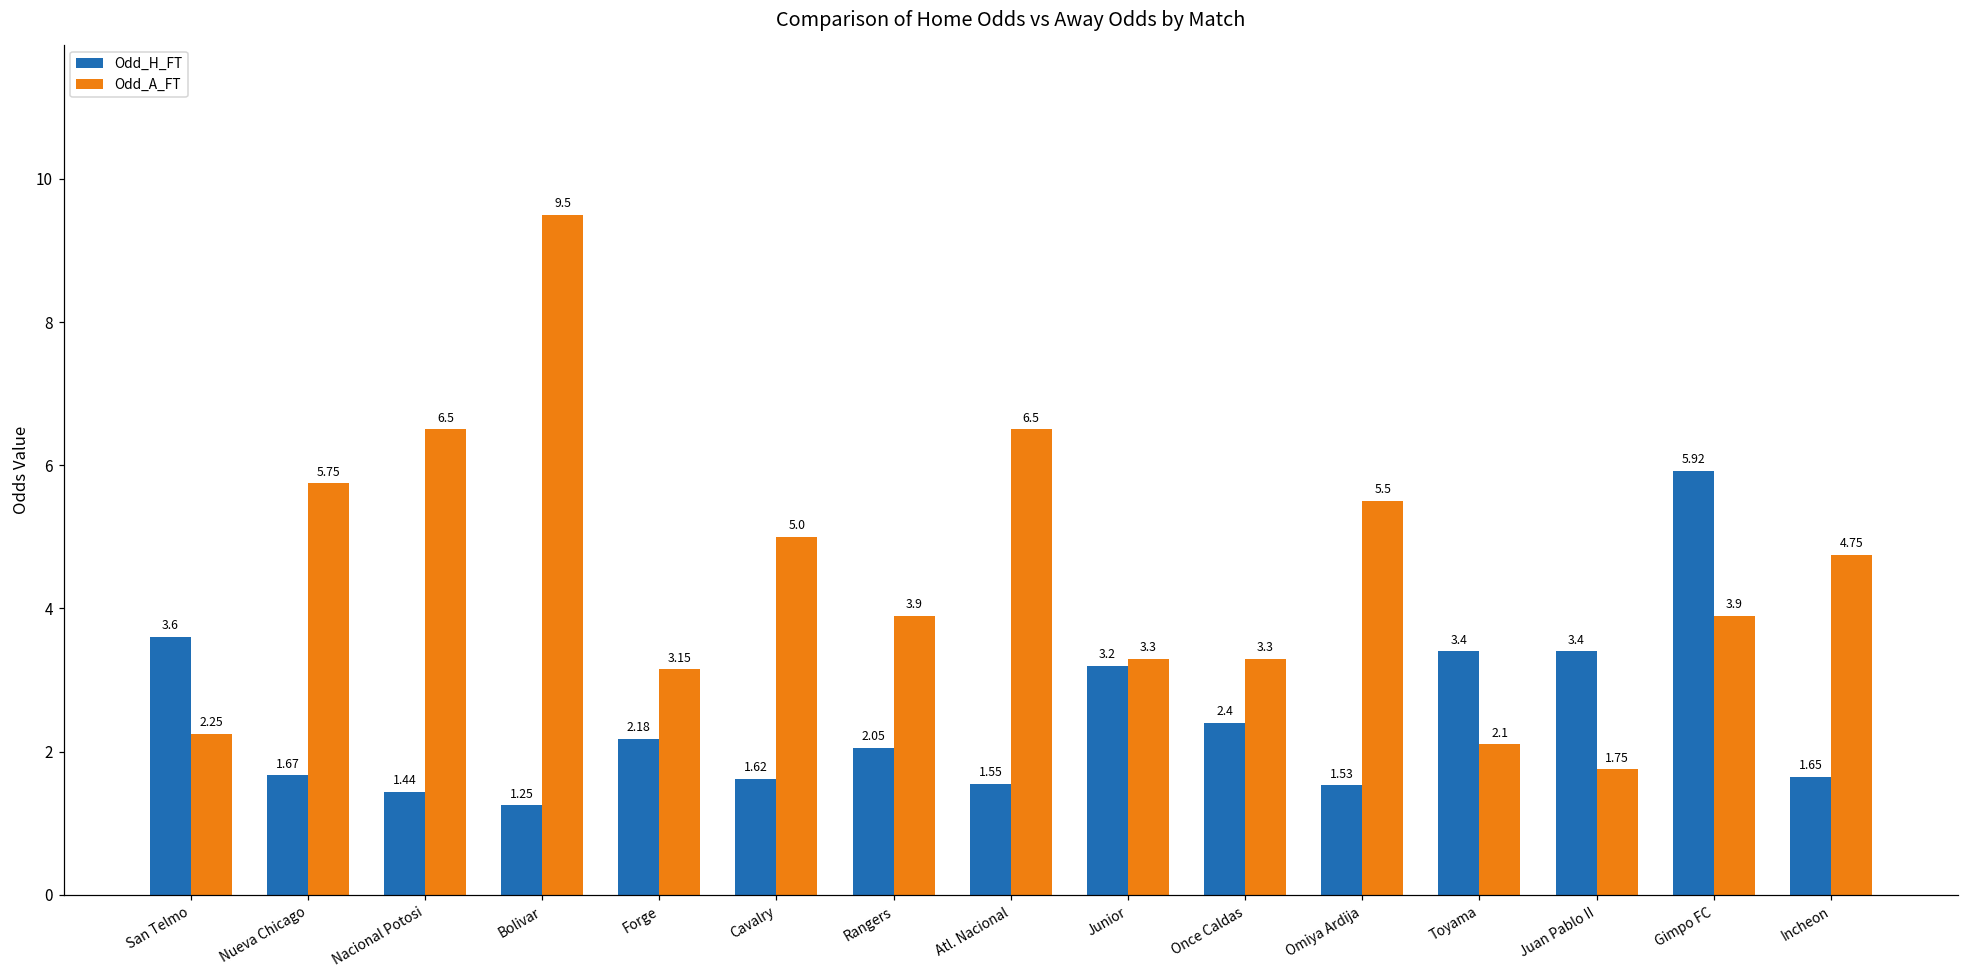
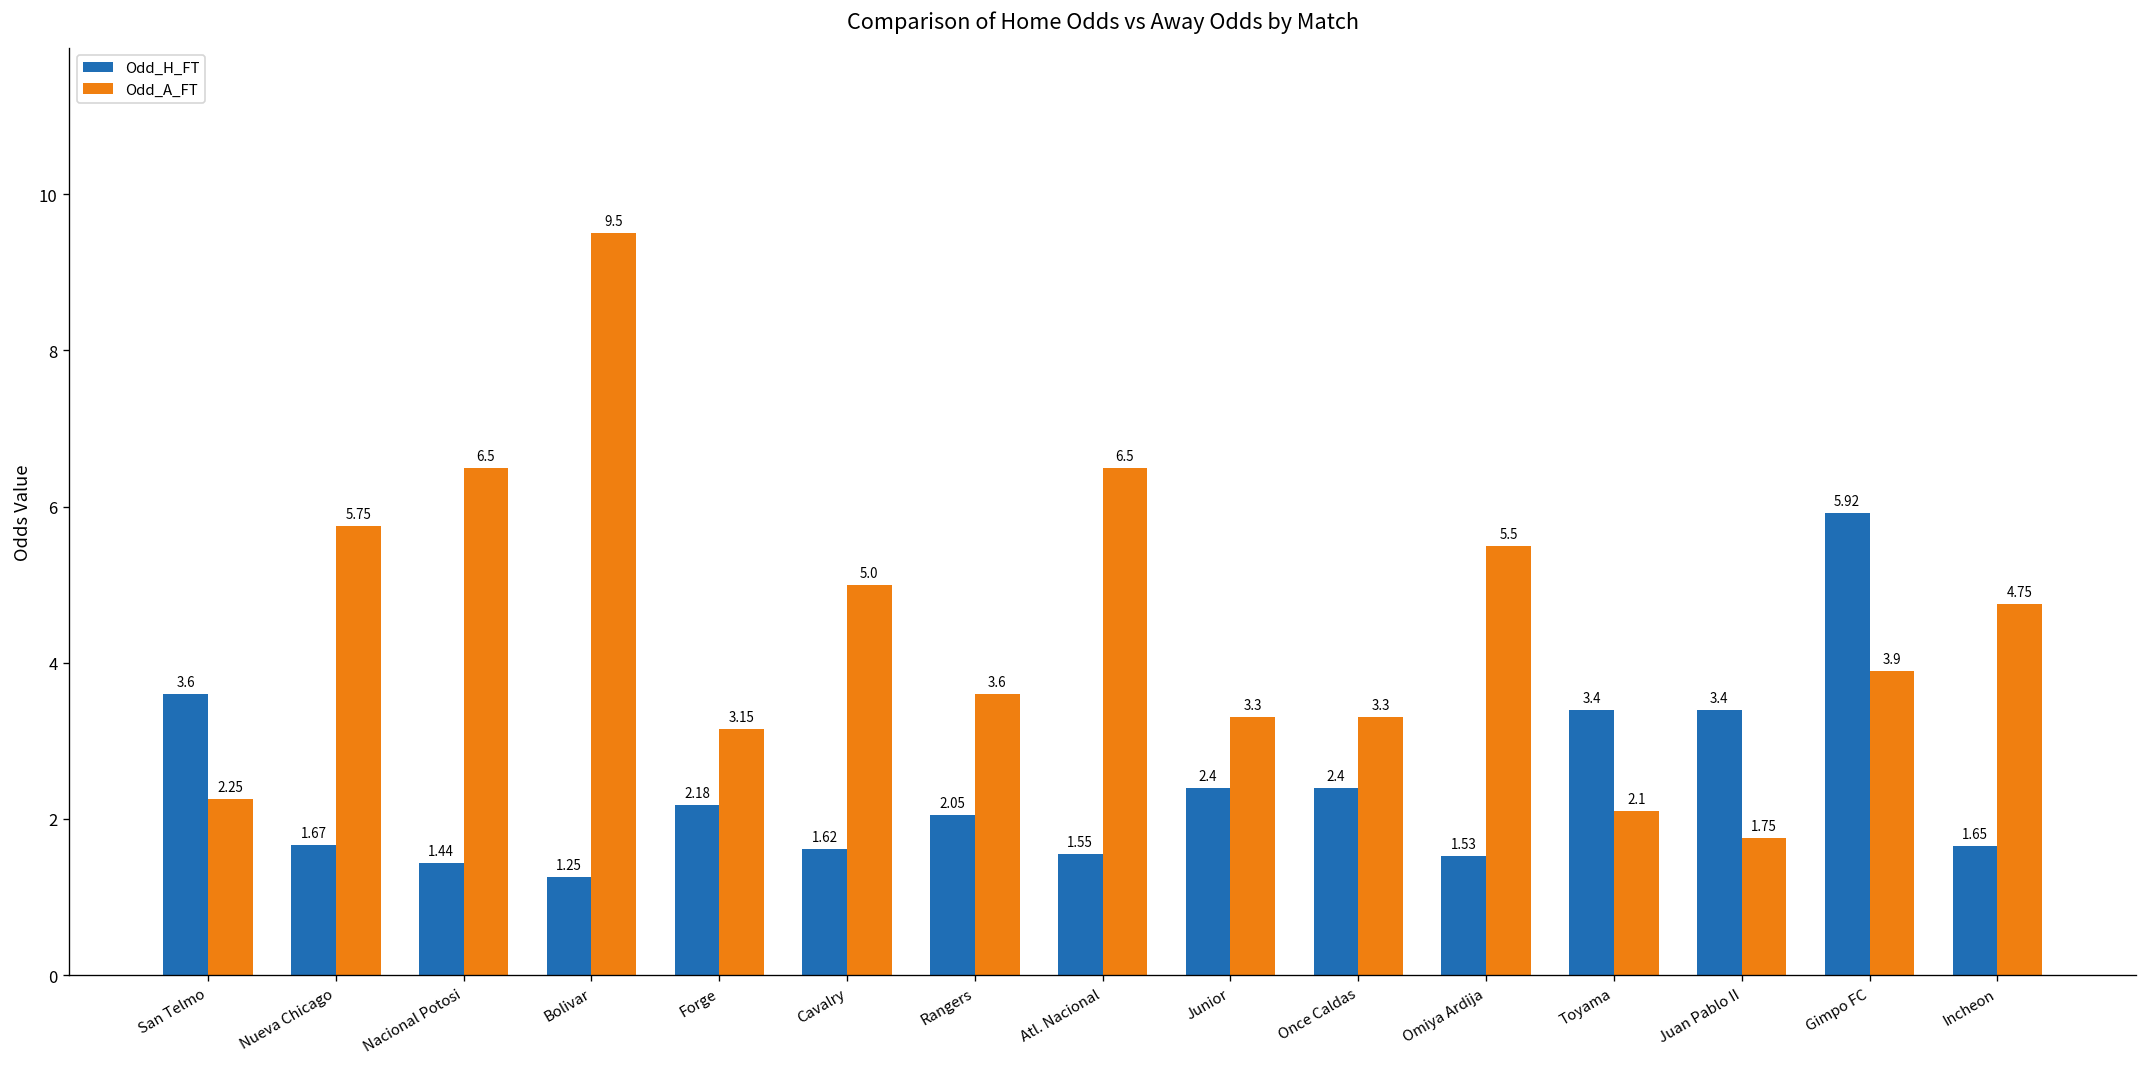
  {
    "Odd_H_FT": {
      "San Telmo": 3.6,
      "Nueva Chicago": 1.67,
      "Nacional Potosi": 1.44,
      "Bolivar": 1.25,
      "Forge": 2.18,
      "Cavalry": 1.62,
      "Rangers": 2.05,
      "Atl. Nacional": 1.55,
-     "Junior": 3.2,
+     "Junior": 2.4,
      "Once Caldas": 2.4,
      "Omiya Ardija": 1.53,
      "Toyama": 3.4,
      "Juan Pablo II": 3.4,
      "Gimpo FC": 5.92,
      "Incheon": 1.65
    },
    "Odd_A_FT": {
      "San Telmo": 2.25,
      "Nueva Chicago": 5.75,
      "Nacional Potosi": 6.5,
      "Bolivar": 9.5,
      "Forge": 3.15,
      "Cavalry": 5.0,
-     "Rangers": 3.9,
+     "Rangers": 3.6,
      "Atl. Nacional": 6.5,
      "Junior": 3.3,
      "Once Caldas": 3.3,
      "Omiya Ardija": 5.5,
      "Toyama": 2.1,
      "Juan Pablo II": 1.75,
      "Gimpo FC": 3.9,
      "Incheon": 4.75
    }
  }
